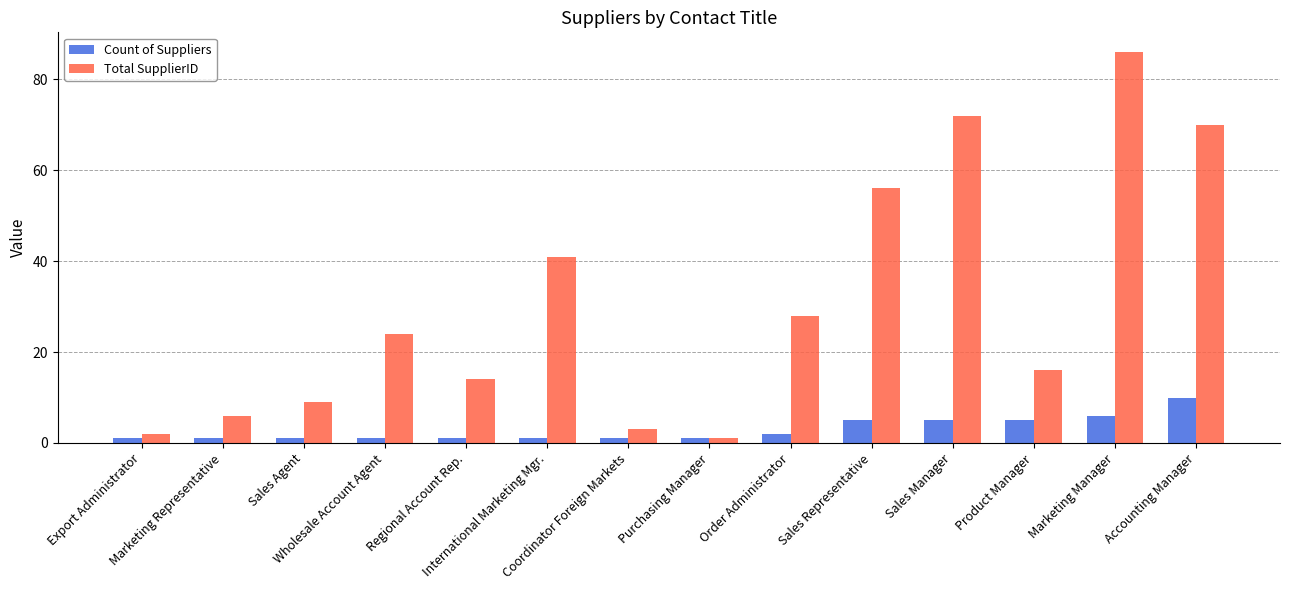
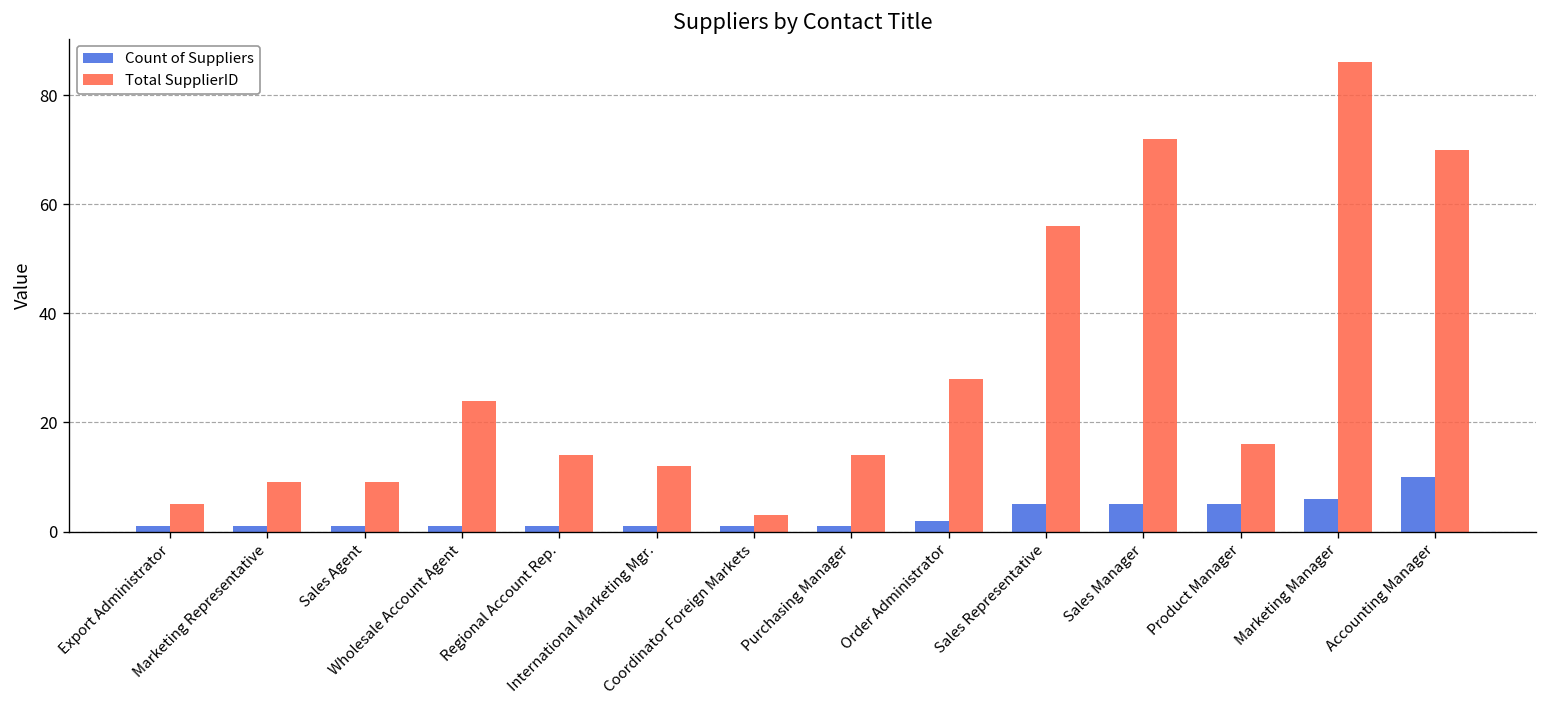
  {
    "Count of Suppliers": {
      "Export Administrator": 1,
      "Marketing Representative": 1,
      "Sales Agent": 1,
      "Wholesale Account Agent": 1,
      "Regional Account Rep.": 1,
      "International Marketing Mgr.": 1,
      "Coordinator Foreign Markets": 1,
      "Purchasing Manager": 1,
      "Order Administrator": 2,
      "Sales Representative": 5,
      "Sales Manager": 5,
      "Product Manager": 5,
      "Marketing Manager": 6,
      "Accounting Manager": 10
    },
    "Total SupplierID": {
-     "Export Administrator": 2,
-     "Marketing Representative": 6,
+     "Export Administrator": 5,
+     "Marketing Representative": 9,
      "Sales Agent": 9,
      "Wholesale Account Agent": 24,
      "Regional Account Rep.": 14,
-     "International Marketing Mgr.": 41,
+     "International Marketing Mgr.": 12,
      "Coordinator Foreign Markets": 3,
-     "Purchasing Manager": 1,
+     "Purchasing Manager": 14,
      "Order Administrator": 28,
      "Sales Representative": 56,
      "Sales Manager": 72,
      "Product Manager": 16,
      "Marketing Manager": 86,
      "Accounting Manager": 70
    }
  }
